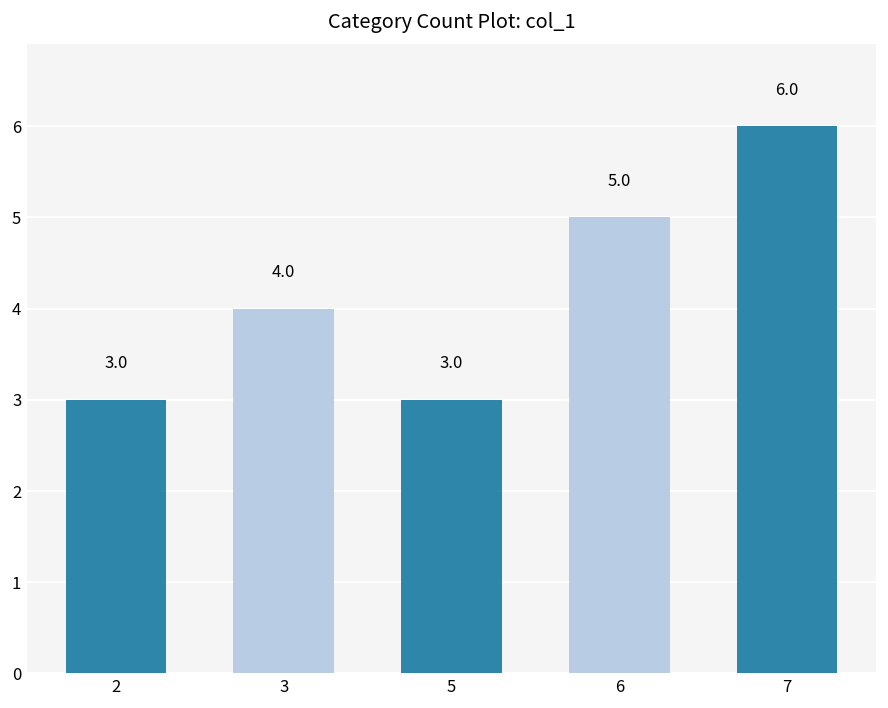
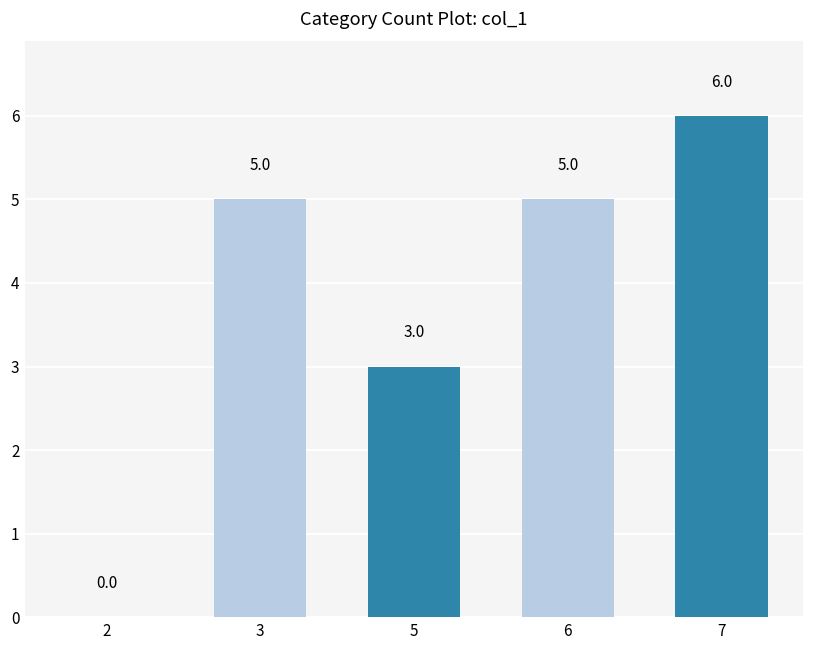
  {
-   "2": 3.0,
-   "3": 4.0,
+   "2": 0.0,
+   "3": 5.0,
    "5": 3.0,
    "6": 5.0,
    "7": 6.0
  }
